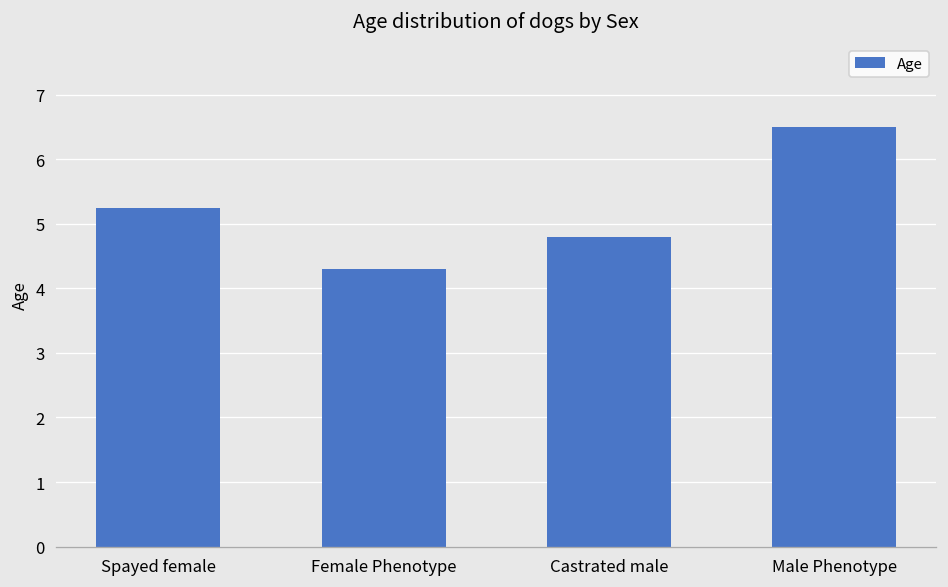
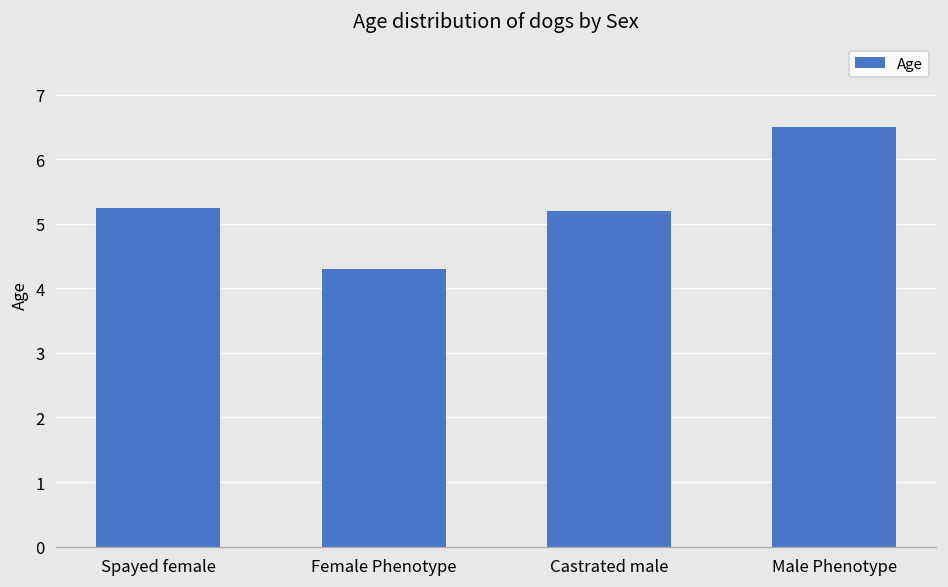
  {
    "Spayed female": 5.3,
    "Female Phenotype": 4.3,
-   "Castrated male": 4.8,
+   "Castrated male": 5.2,
    "Male Phenotype": 6.5
  }
